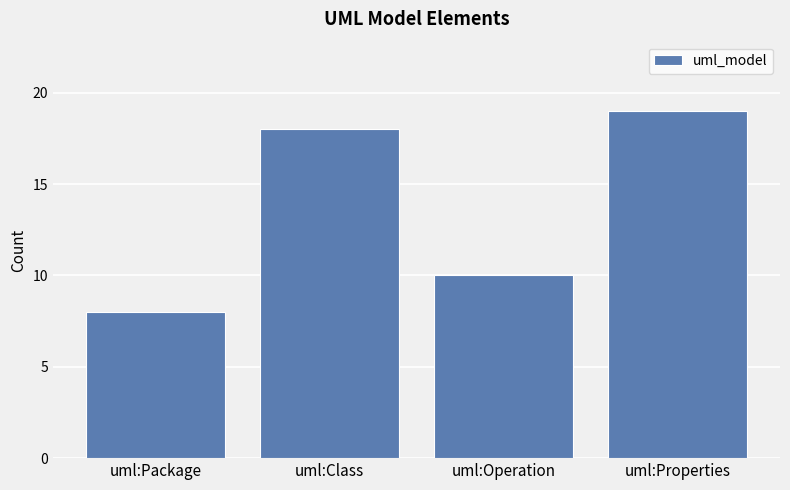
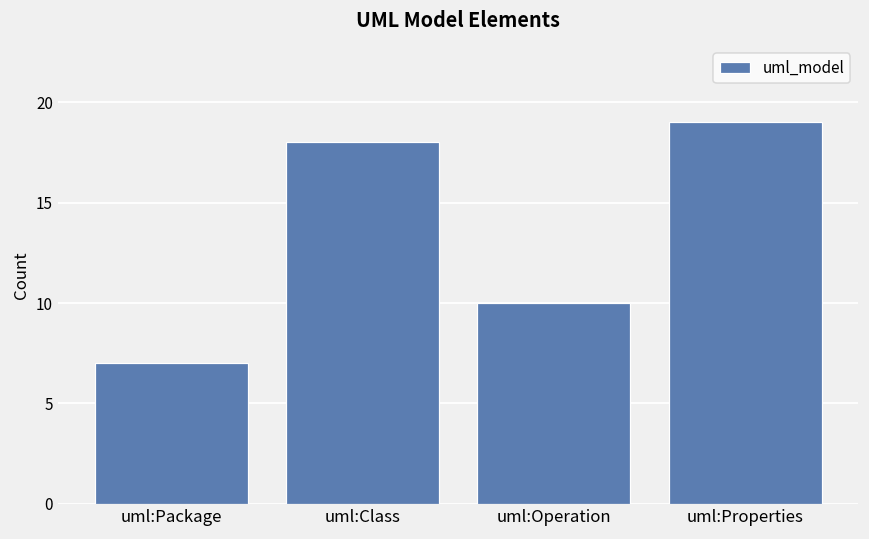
  {
-   "uml:Package": 8,
+   "uml:Package": 7,
    "uml:Class": 18,
    "uml:Operation": 10,
    "uml:Properties": 19
  }
